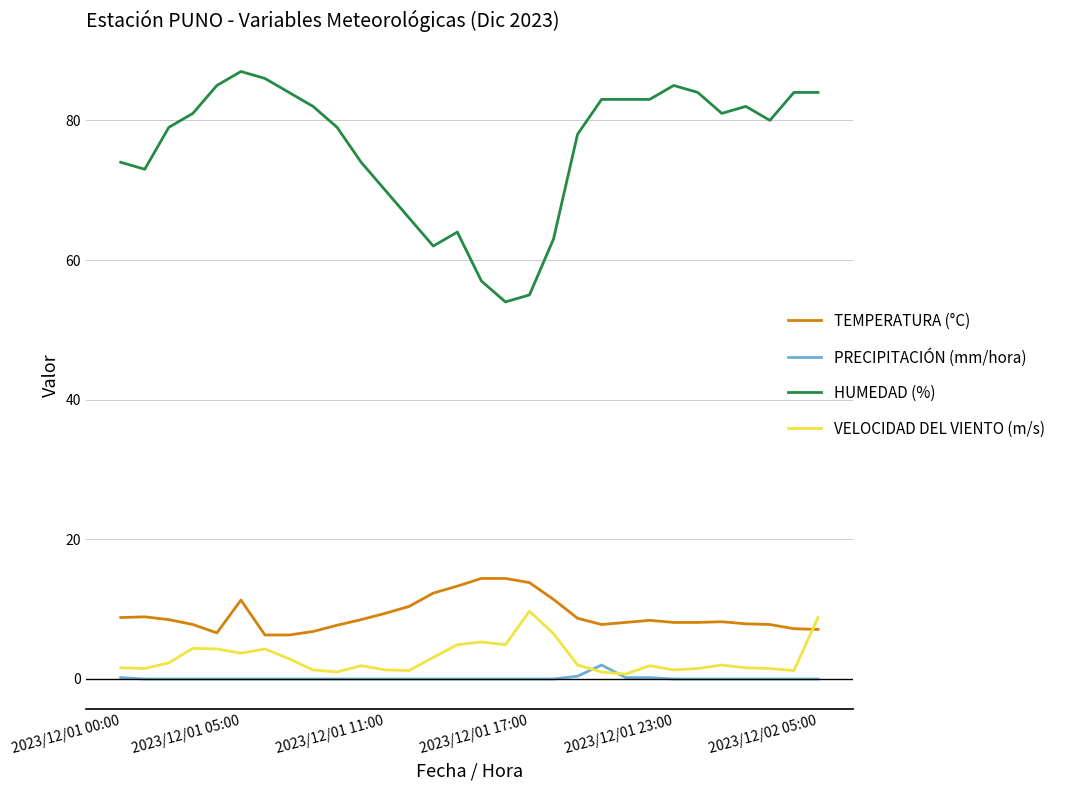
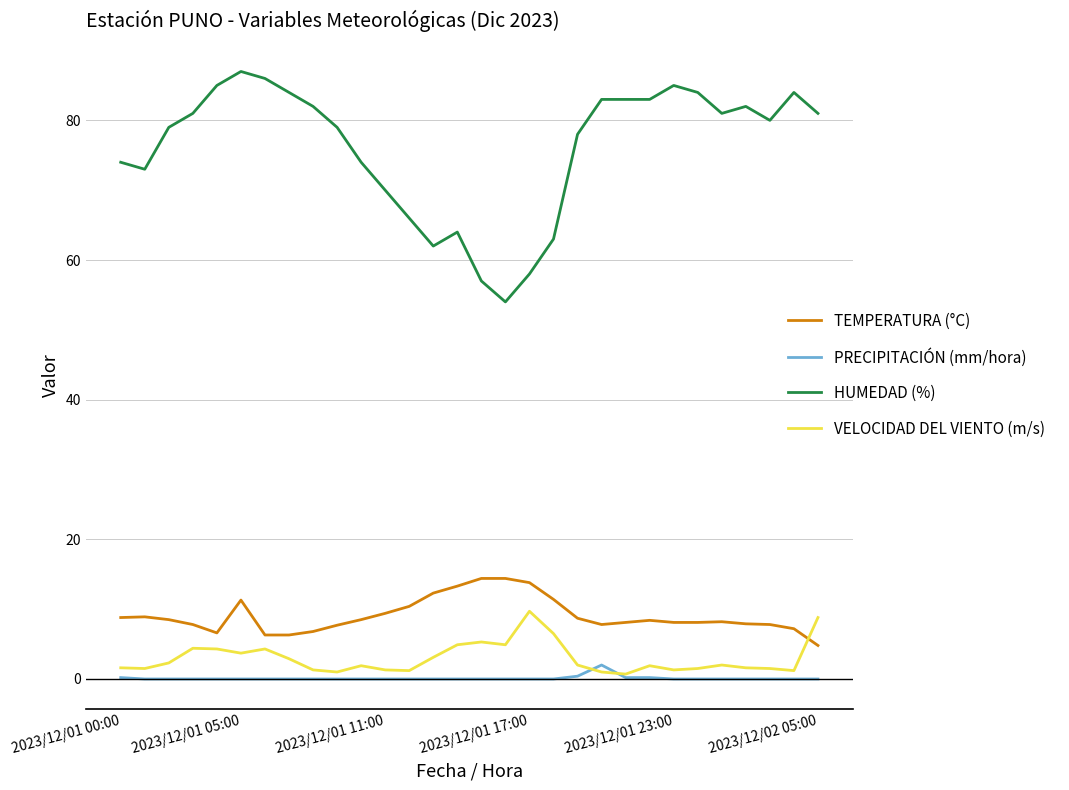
  {
    "TEMPERATURA (°C)": {
      "2023/12/01 00:00": 9,
      "2023/12/01 05:00": 11,
      "2023/12/01 11:00": 9,
      "2023/12/01 17:00": 14,
      "2023/12/01 23:00": 8,
-     "2023/12/02 05:00": 7
+     "2023/12/02 05:00": 5
    },
    "PRECIPITACIÓN (mm/hora)": {
      "2023/12/01 00:00": 0,
      "2023/12/01 05:00": 0,
      "2023/12/01 11:00": 0,
      "2023/12/01 17:00": 0,
      "2023/12/01 23:00": 0,
      "2023/12/02 05:00": 0
    },
    "HUMEDAD (%)": {
      "2023/12/01 00:00": 74,
      "2023/12/01 05:00": 87,
      "2023/12/01 11:00": 70,
-     "2023/12/01 17:00": 55,
+     "2023/12/01 17:00": 58,
      "2023/12/01 23:00": 85,
-     "2023/12/02 05:00": 84
+     "2023/12/02 05:00": 81
    },
    "VELOCIDAD DEL VIENTO (m/s)": {
      "2023/12/01 00:00": 2,
      "2023/12/01 05:00": 4,
      "2023/12/01 11:00": 1,
      "2023/12/01 17:00": 10,
      "2023/12/01 23:00": 1,
      "2023/12/02 05:00": 9
    }
  }
